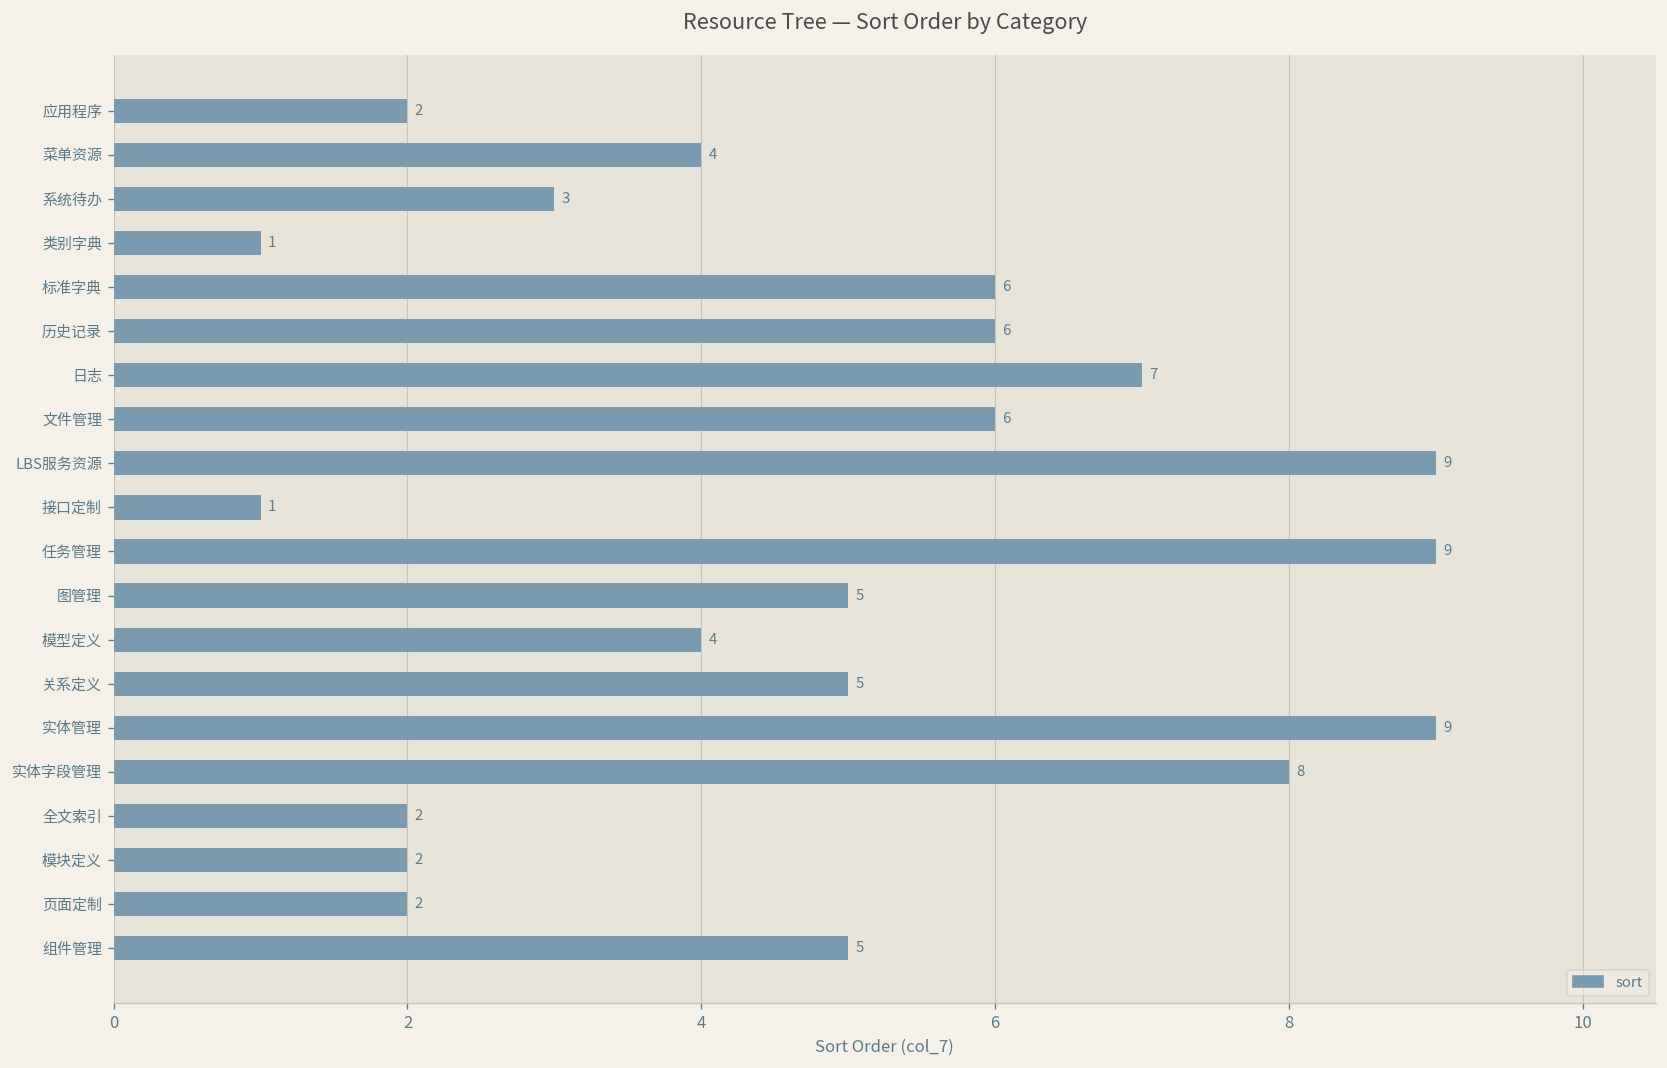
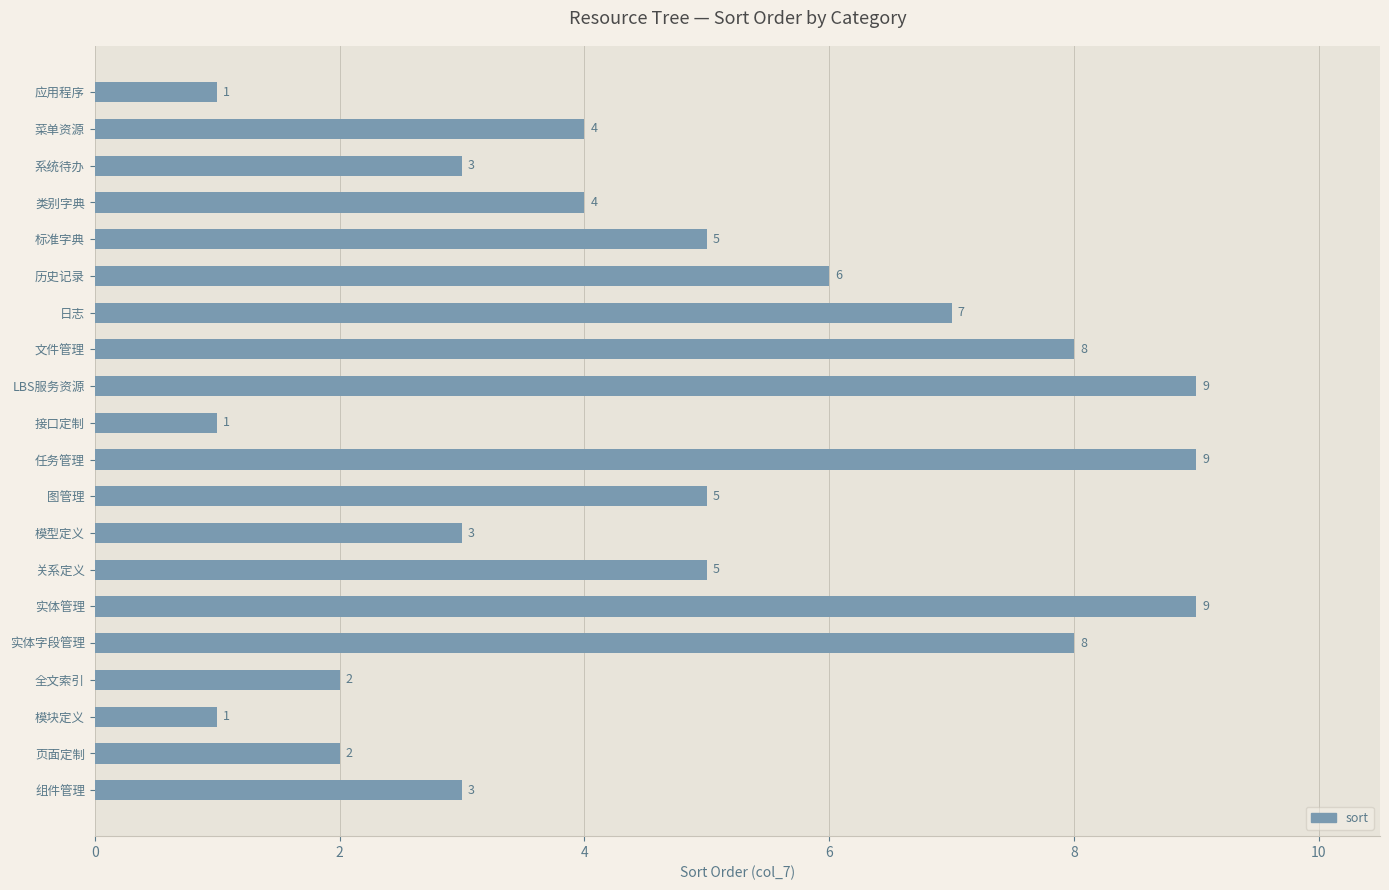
  {
-   "应用程序": 2,
+   "应用程序": 1,
    "菜单资源": 4,
    "系统待办": 3,
-   "类别字典": 1,
-   "标准字典": 6,
+   "类别字典": 4,
+   "标准字典": 5,
    "历史记录": 6,
    "日志": 7,
-   "文件管理": 6,
+   "文件管理": 8,
    "LBS服务资源": 9,
    "接口定制": 1,
    "任务管理": 9,
    "图管理": 5,
-   "模型定义": 4,
+   "模型定义": 3,
    "关系定义": 5,
    "实体管理": 9,
    "实体字段管理": 8,
    "全文索引": 2,
-   "模块定义": 2,
+   "模块定义": 1,
    "页面定制": 2,
-   "组件管理": 5
+   "组件管理": 3
  }
